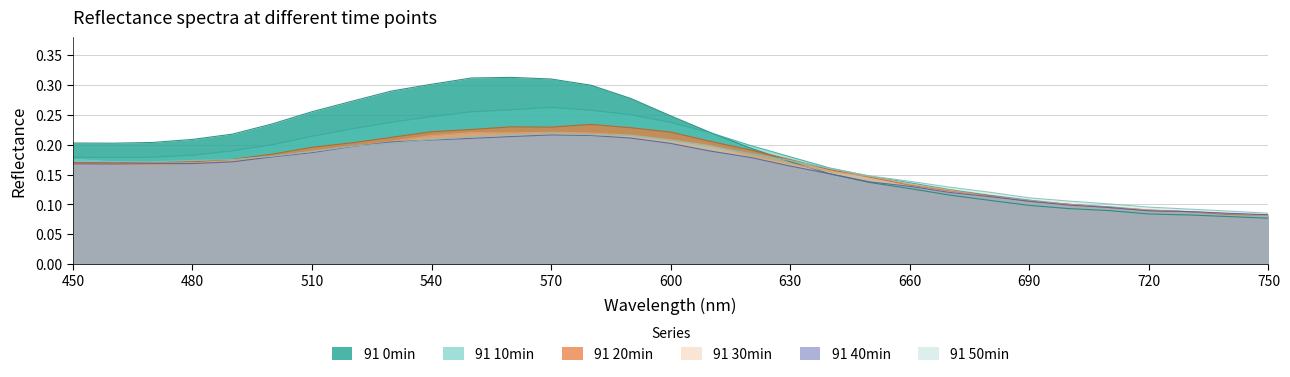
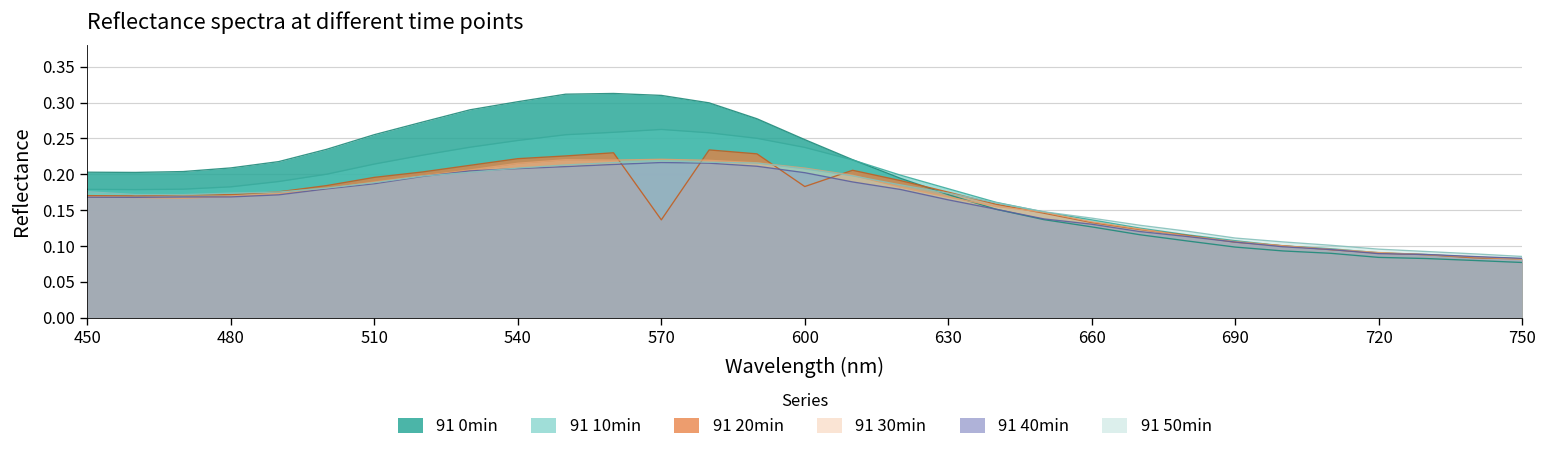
  {
    "91 20min": {
      "510": 0.20,
      "540": 0.22,
-     "570": 0.23,
-     "600": 0.22
+     "570": 0.14,
+     "600": 0.18
    },
    "91 30min": {
      "540": 0.22
    },
    "91 40min": {
      "600": 0.20
    },
    "91 50min": {
      "720": 0.10
    }
  }
